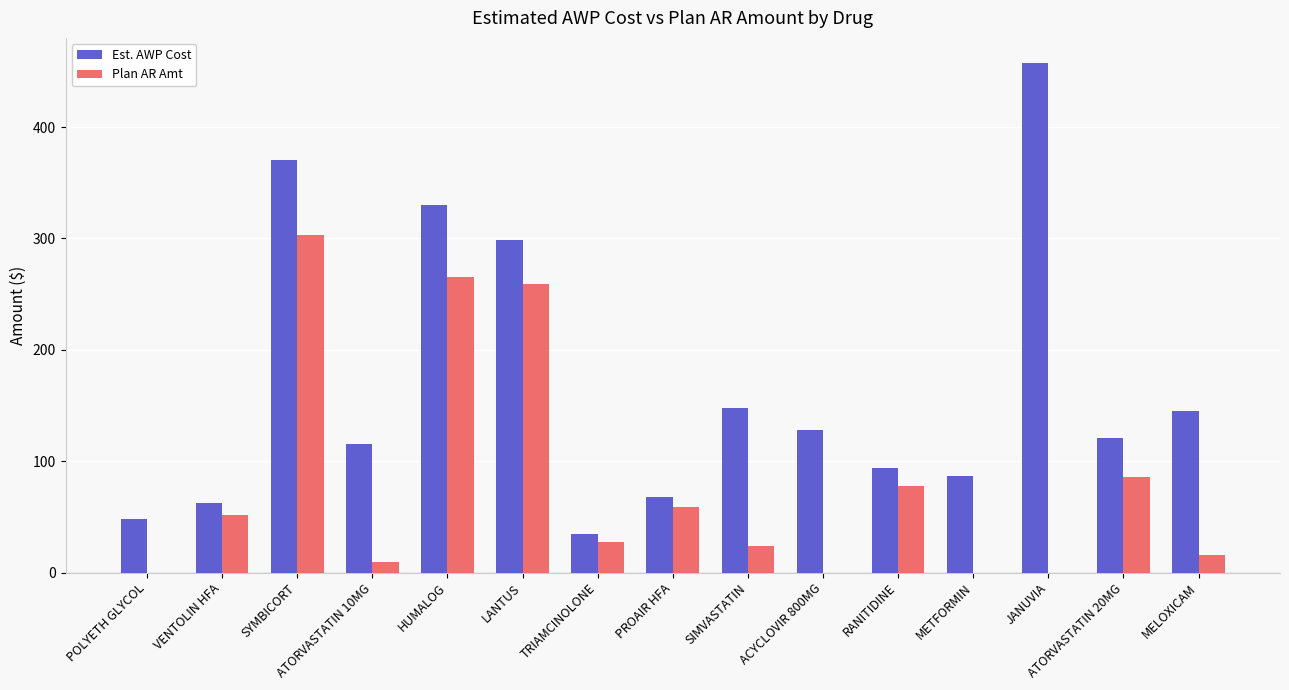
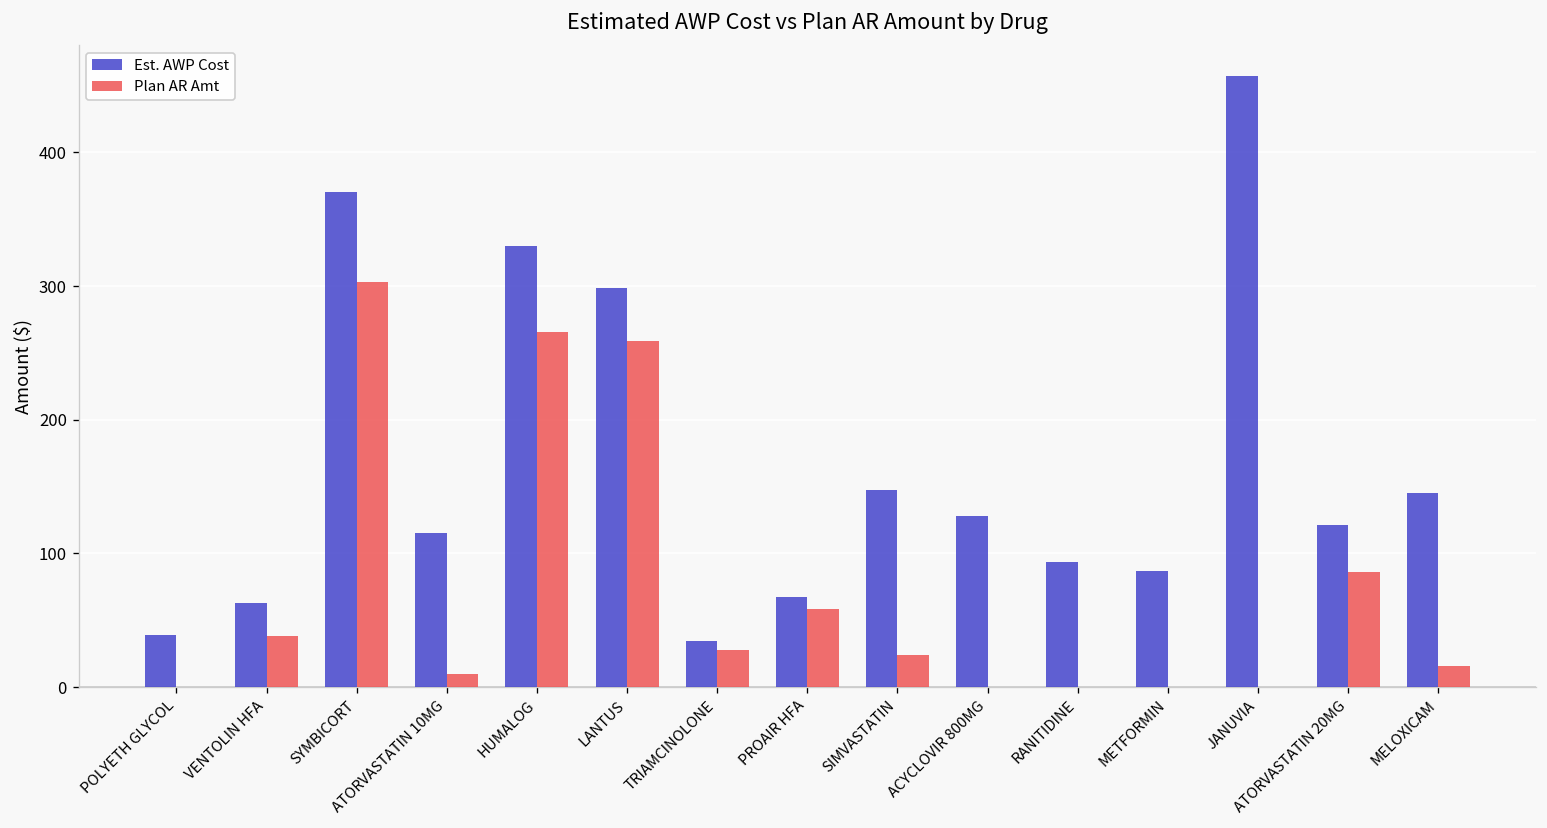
  {
    "Est. AWP Cost": {
-     "POLYETH GLYCOL": 48,
+     "POLYETH GLYCOL": 39,
      "VENTOLIN HFA": 63,
      "SYMBICORT": 370,
      "ATORVASTATIN 10MG": 116,
      "HUMALOG": 330,
      "LANTUS": 298,
      "TRIAMCINOLONE": 35,
      "PROAIR HFA": 67,
      "SIMVASTATIN": 148,
      "ACYCLOVIR 800MG": 128,
      "RANITIDINE": 94,
      "METFORMIN": 87,
      "JANUVIA": 457,
      "ATORVASTATIN 20MG": 121,
      "MELOXICAM": 145
    },
    "Plan AR Amt": {
      "POLYETH GLYCOL": 0,
-     "VENTOLIN HFA": 52,
+     "VENTOLIN HFA": 38,
      "SYMBICORT": 303,
      "ATORVASTATIN 10MG": 10,
      "HUMALOG": 266,
      "LANTUS": 259,
      "TRIAMCINOLONE": 28,
      "PROAIR HFA": 59,
      "SIMVASTATIN": 24,
      "ACYCLOVIR 800MG": 0,
-     "RANITIDINE": 78,
+     "RANITIDINE": 0,
      "METFORMIN": 0,
      "JANUVIA": 0,
      "ATORVASTATIN 20MG": 86,
      "MELOXICAM": 16
    }
  }
